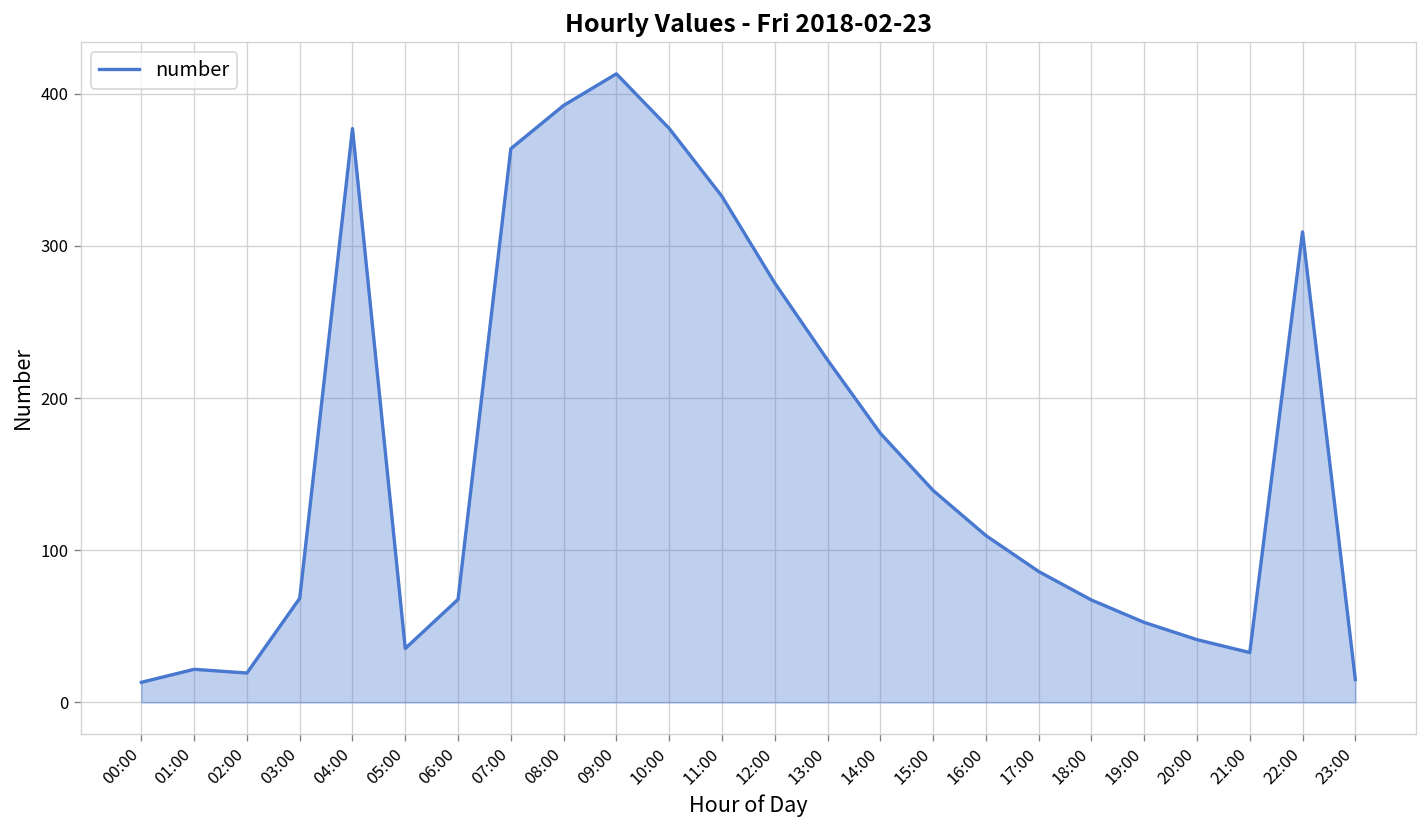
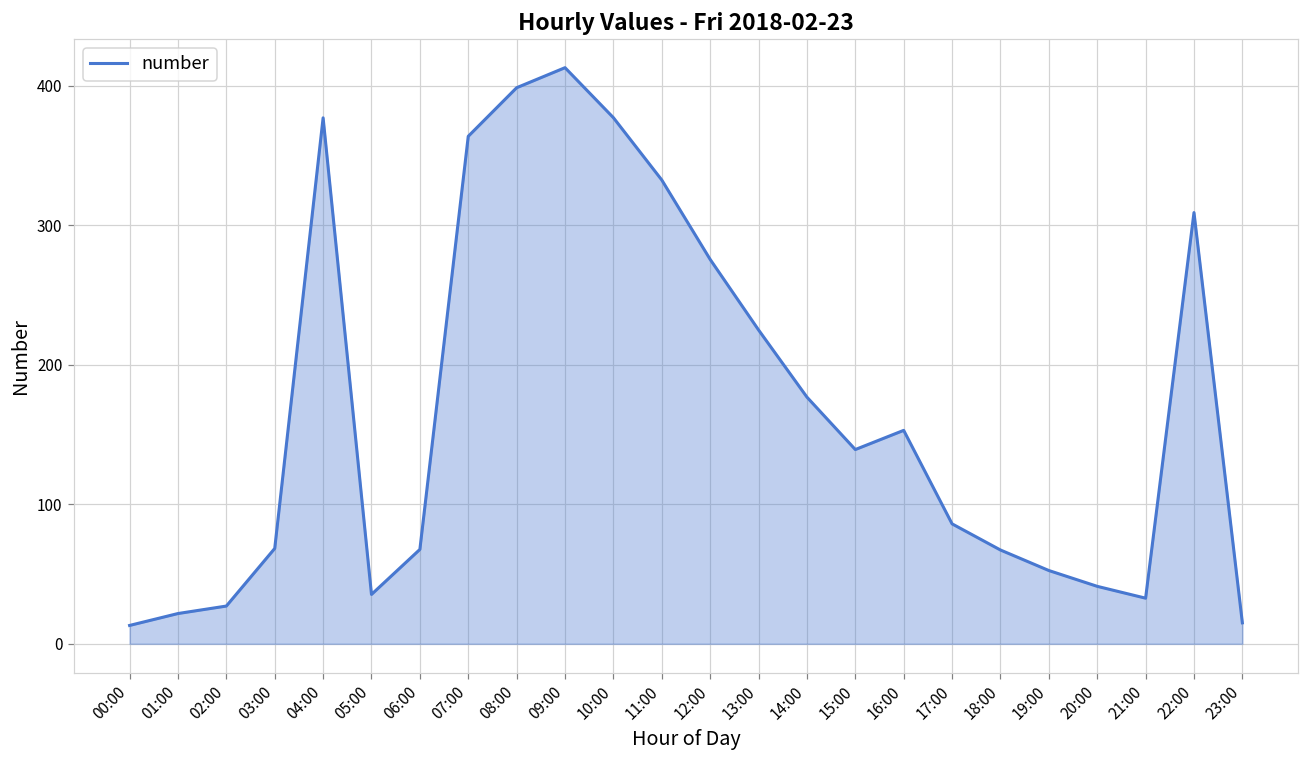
  {
    "00:00": 13,
    "01:00": 22,
-   "02:00": 19,
+   "02:00": 27,
    "03:00": 68,
    "04:00": 377,
    "05:00": 35,
    "06:00": 68,
    "07:00": 364,
-   "08:00": 392,
+   "08:00": 399,
    "09:00": 413,
    "10:00": 377,
    "11:00": 333,
    "12:00": 276,
    "13:00": 225,
    "14:00": 177,
    "15:00": 139,
-   "16:00": 110,
+   "16:00": 153,
    "17:00": 86,
    "18:00": 67,
    "19:00": 53,
    "20:00": 41,
    "21:00": 33,
    "22:00": 309,
    "23:00": 15
  }
